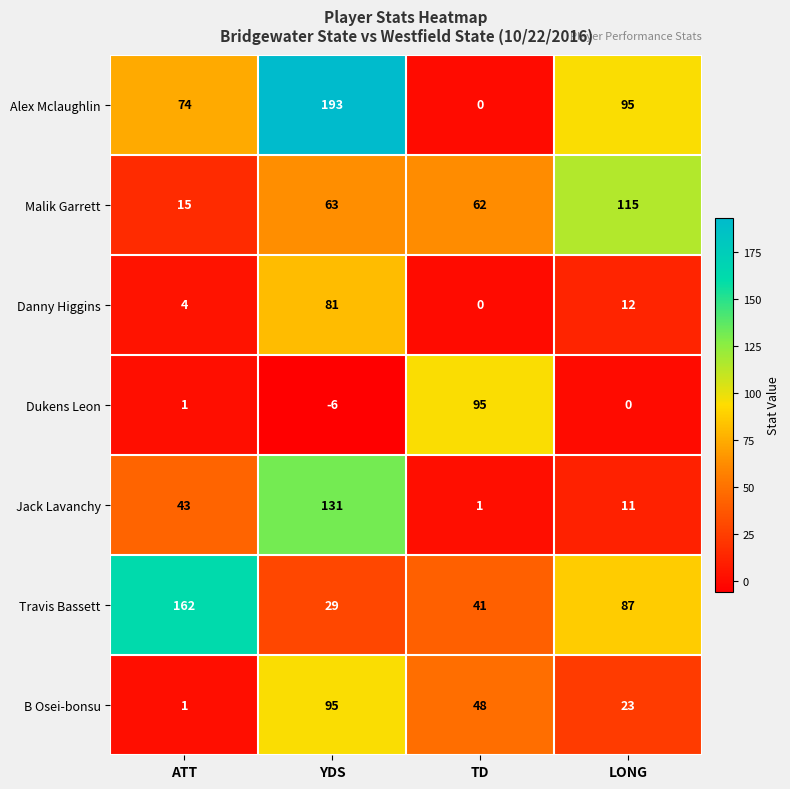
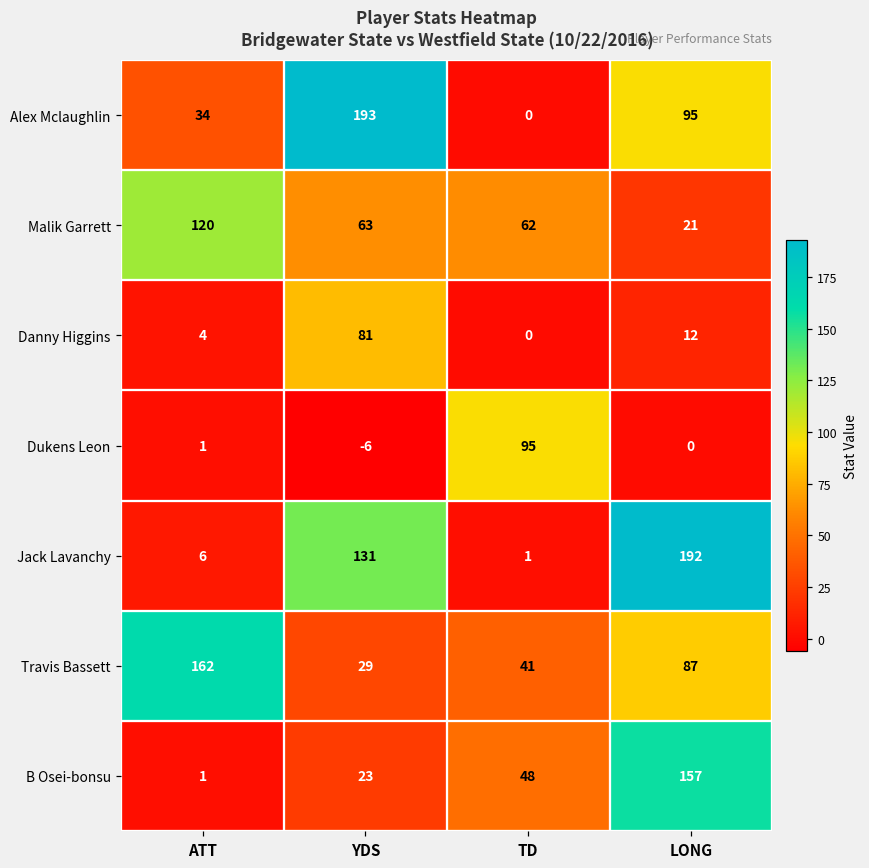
  {
    "Alex Mclaughlin": {
-     "ATT": 74,
+     "ATT": 34,
      "YDS": 193,
      "TD": 0,
      "LONG": 95
    },
    "Malik Garrett": {
-     "ATT": 15,
+     "ATT": 120,
      "YDS": 63,
      "TD": 62,
-     "LONG": 115
+     "LONG": 21
    },
    "Danny Higgins": {
      "ATT": 4,
      "YDS": 81,
      "TD": 0,
      "LONG": 12
    },
    "Dukens Leon": {
      "ATT": 1,
      "YDS": -6,
      "TD": 95,
      "LONG": 0
    },
    "Jack Lavanchy": {
-     "ATT": 43,
+     "ATT": 6,
      "YDS": 131,
      "TD": 1,
-     "LONG": 11
+     "LONG": 192
    },
    "Travis Bassett": {
      "ATT": 162,
      "YDS": 29,
      "TD": 41,
      "LONG": 87
    },
    "B Osei-bonsu": {
      "ATT": 1,
-     "YDS": 95,
+     "YDS": 23,
      "TD": 48,
-     "LONG": 23
+     "LONG": 157
    }
  }
